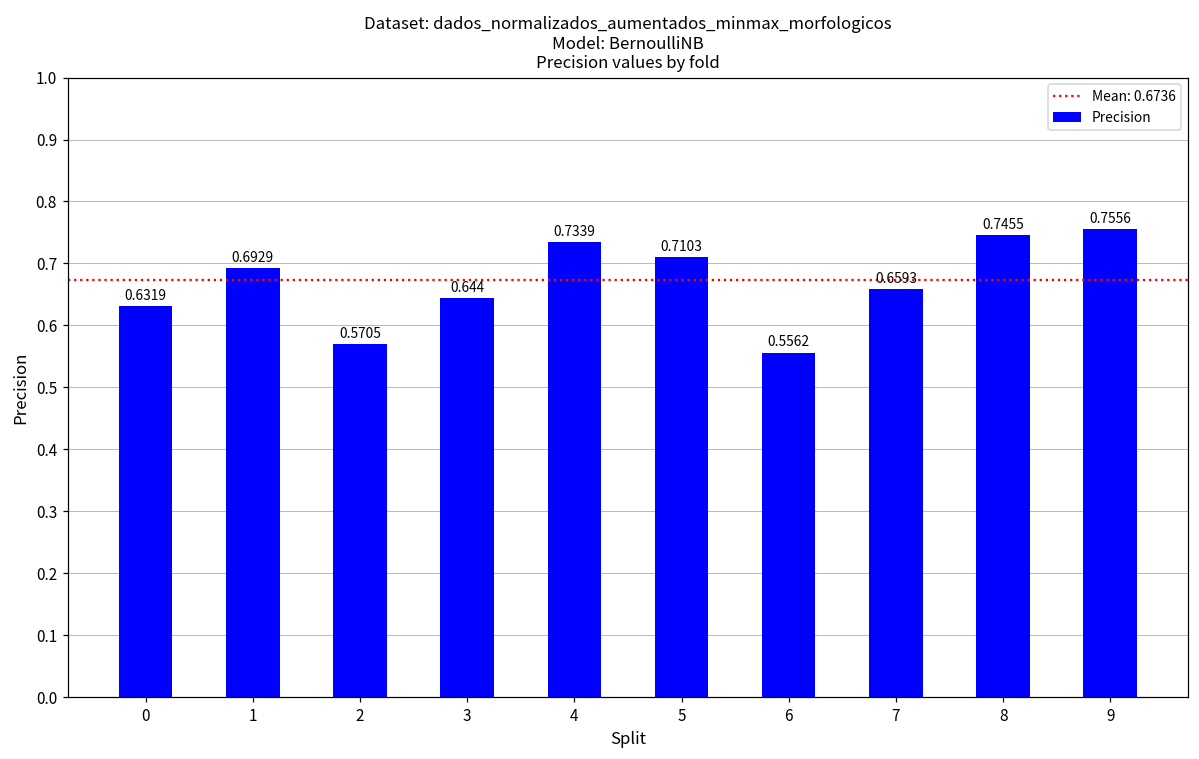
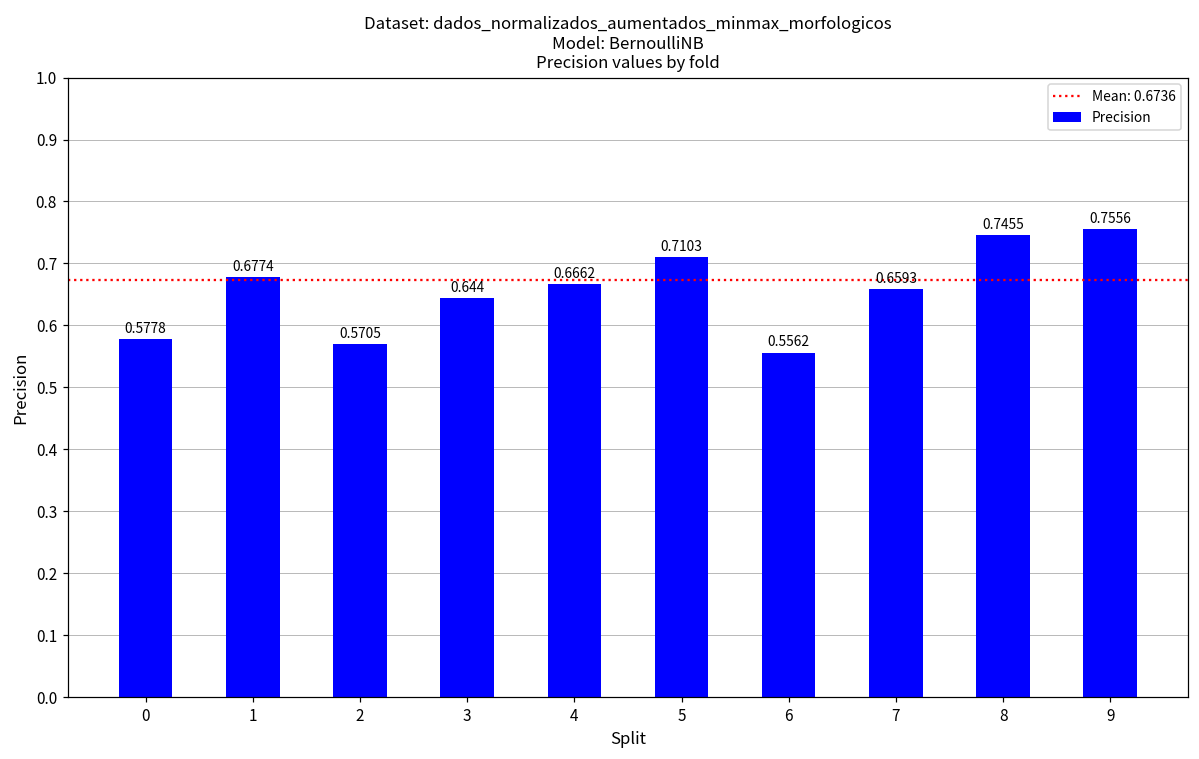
  {
-   "0": 0.6319,
-   "1": 0.6929,
+   "0": 0.5778,
+   "1": 0.6774,
    "2": 0.5705,
    "3": 0.644,
-   "4": 0.7339,
+   "4": 0.6662,
    "5": 0.7103,
    "6": 0.5562,
    "7": 0.6593,
    "8": 0.7455,
    "9": 0.7556
  }
